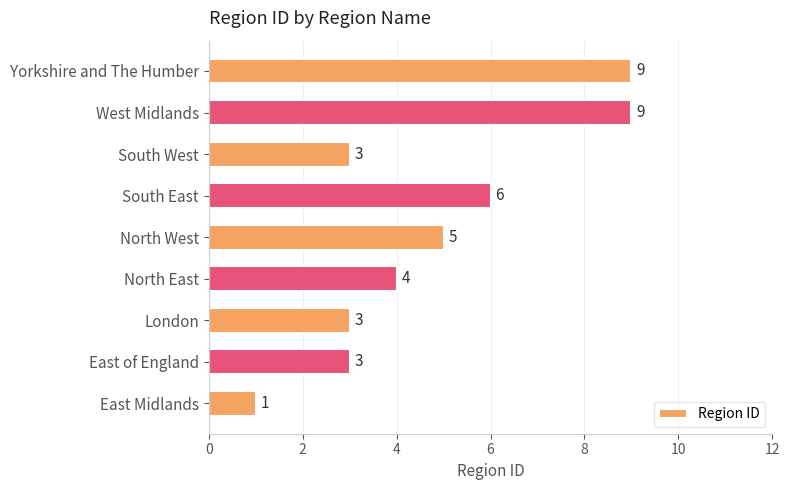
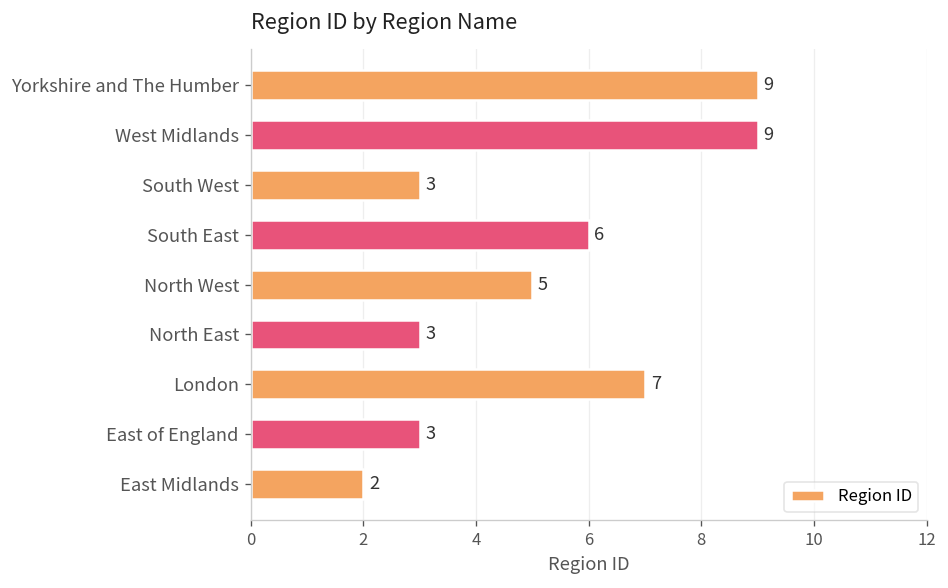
  {
    "Yorkshire and The Humber": 9,
    "West Midlands": 9,
    "South West": 3,
    "South East": 6,
    "North West": 5,
-   "North East": 4,
-   "London": 3,
+   "North East": 3,
+   "London": 7,
    "East of England": 3,
-   "East Midlands": 1
+   "East Midlands": 2
  }
